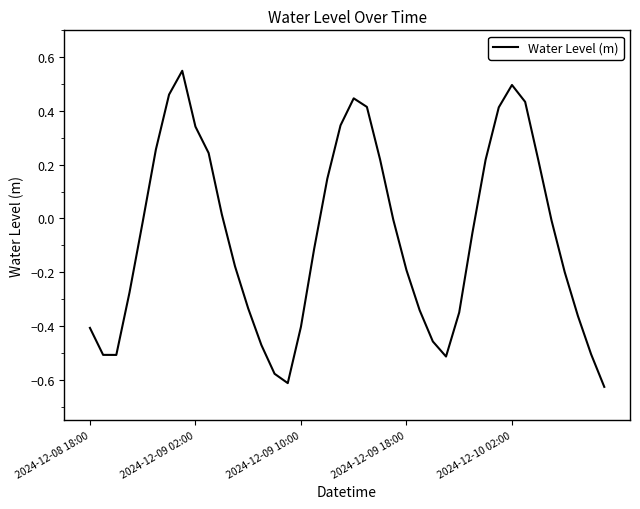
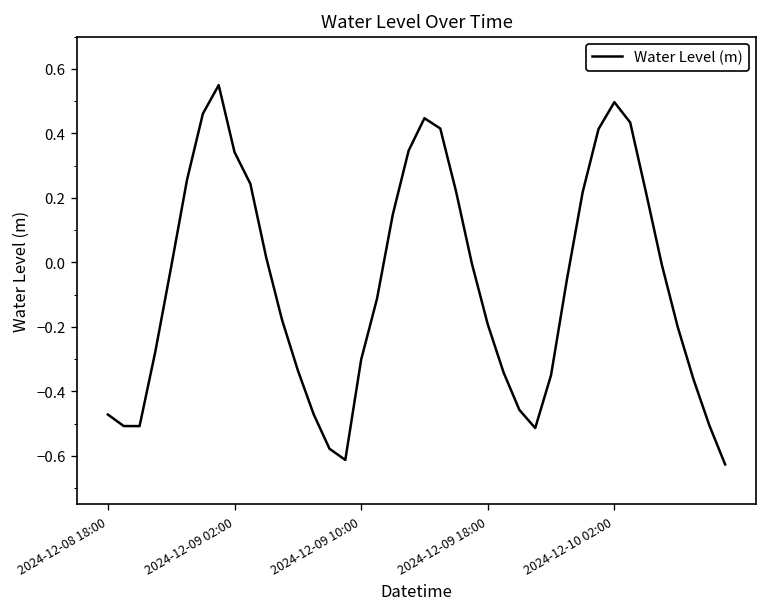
  {
-   "2024-12-08 18:00": -0.41,
+   "2024-12-08 18:00": -0.47,
    "2024-12-09 02:00": 0.34,
-   "2024-12-09 10:00": -0.40,
+   "2024-12-09 10:00": -0.30,
    "2024-12-09 18:00": -0.19,
    "2024-12-10 02:00": 0.50
  }
